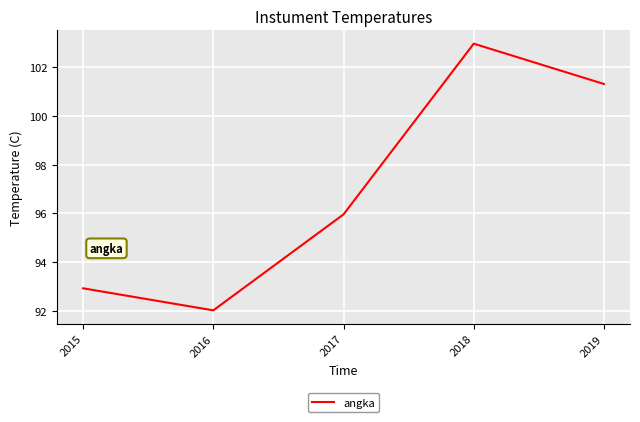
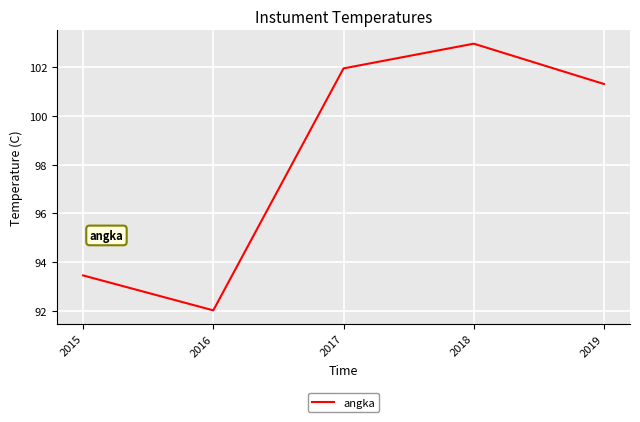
  {
-   "2015": 92.9,
+   "2015": 93.5,
    "2016": 92.0,
-   "2017": 96.0,
+   "2017": 102.0,
    "2018": 103.0,
    "2019": 101.3
  }
